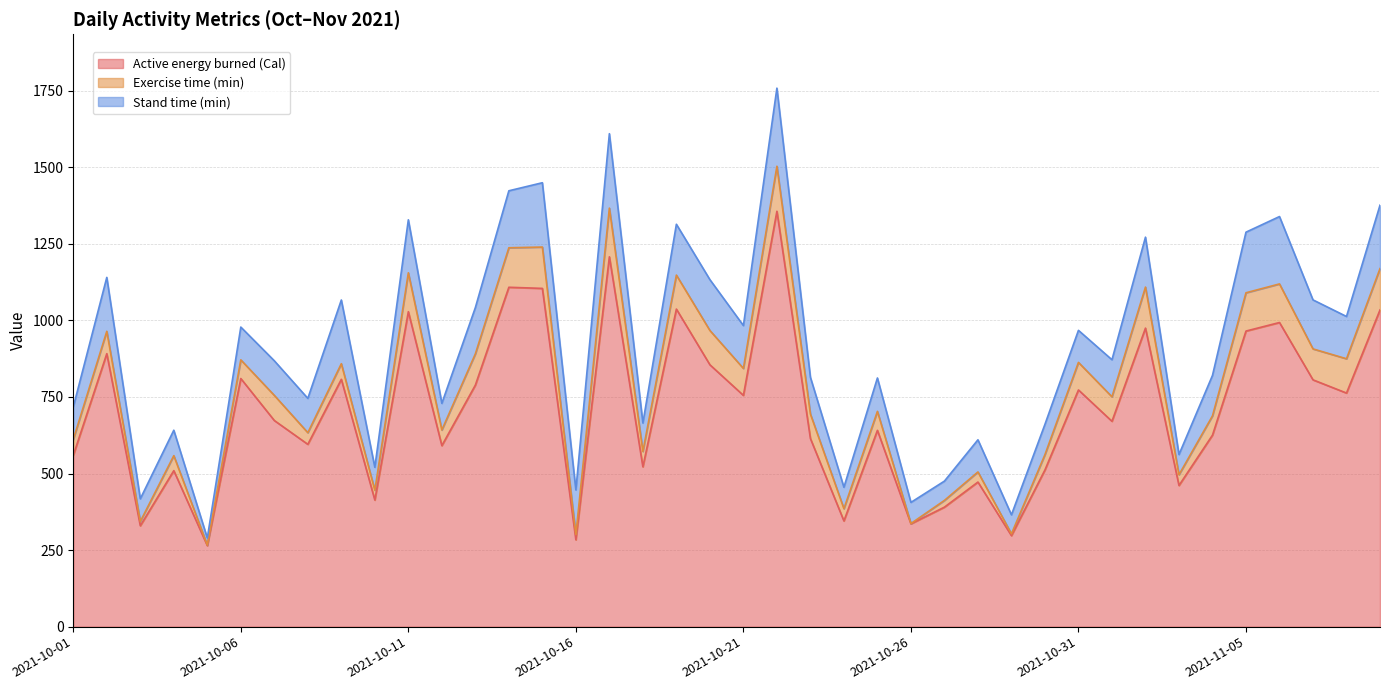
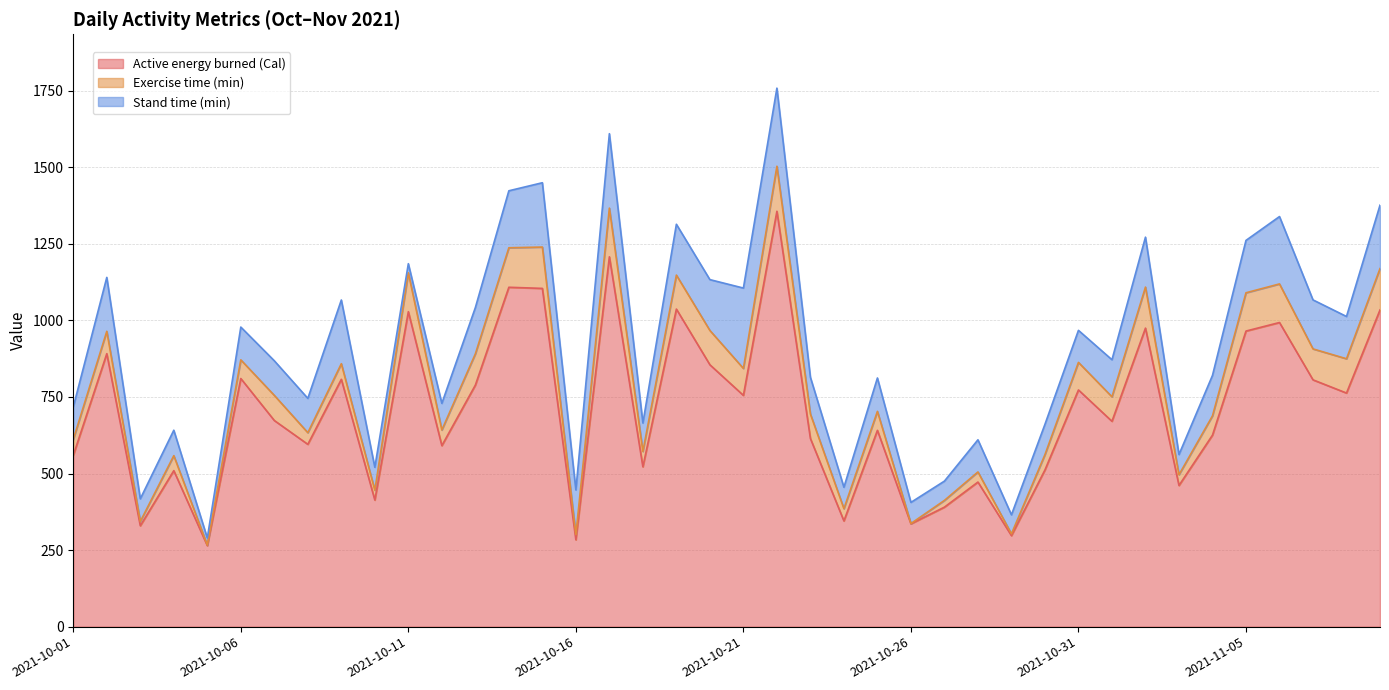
  {
    "Stand time (min)": {
      "2021-10-01": 110,
      "2021-10-06": 110,
-     "2021-10-11": 170,
+     "2021-10-11": 30,
      "2021-10-16": 150,
-     "2021-10-21": 140,
+     "2021-10-21": 260,
      "2021-10-26": 70,
      "2021-10-31": 100,
-     "2021-11-05": 200
+     "2021-11-05": 170
    }
  }
